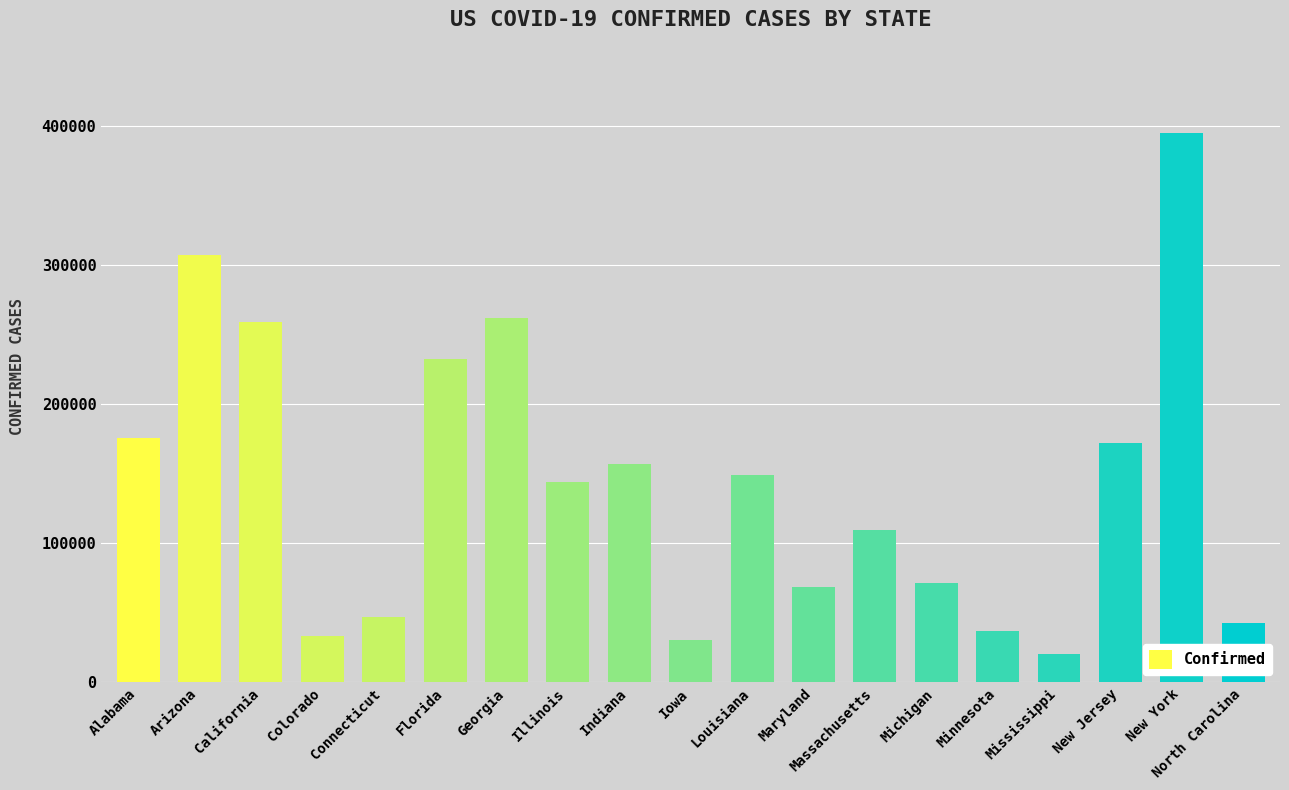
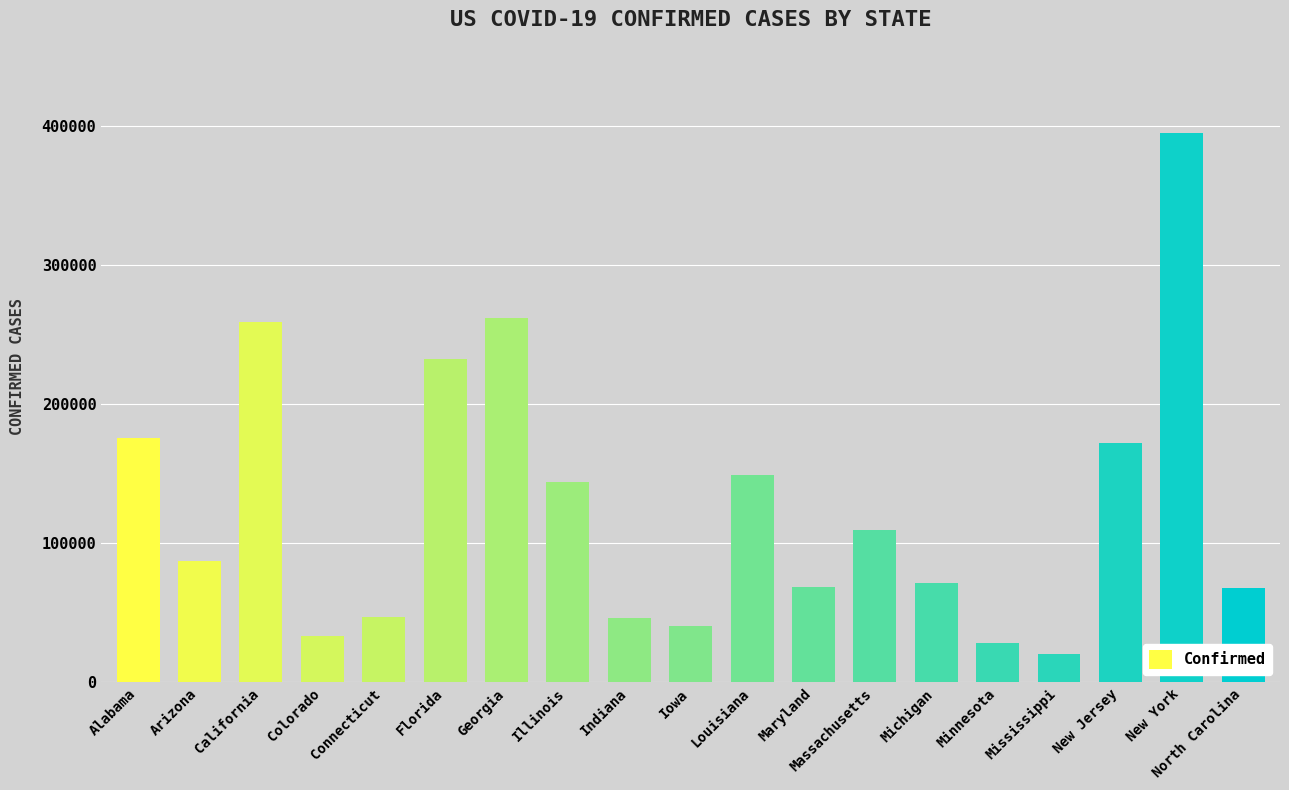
  {
    "Alabama": 176000,
-   "Arizona": 308000,
+   "Arizona": 87000,
    "California": 259000,
    "Colorado": 33000,
    "Connecticut": 47000,
    "Florida": 233000,
    "Georgia": 262000,
    "Illinois": 144000,
-   "Indiana": 157000,
-   "Iowa": 30000,
+   "Indiana": 46000,
+   "Iowa": 40000,
    "Louisiana": 149000,
    "Maryland": 68000,
    "Massachusetts": 109000,
    "Michigan": 72000,
-   "Minnesota": 37000,
+   "Minnesota": 28000,
    "Mississippi": 20000,
    "New Jersey": 172000,
    "New York": 395000,
-   "North Carolina": 43000
+   "North Carolina": 68000
  }
